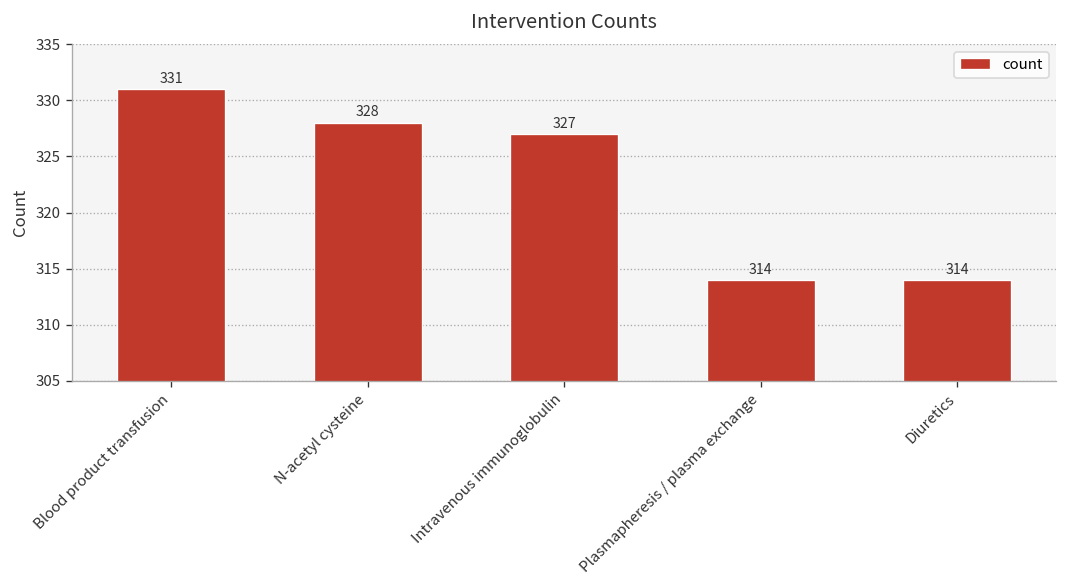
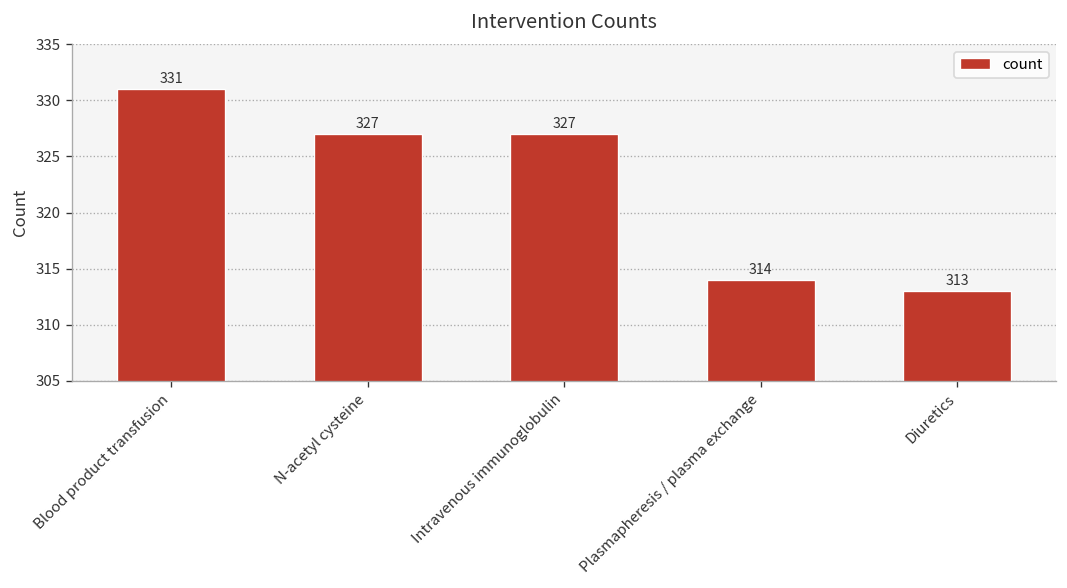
  {
    "Blood product transfusion": 331,
-   "N-acetyl cysteine": 328,
+   "N-acetyl cysteine": 327,
    "Intravenous immunoglobulin": 327,
    "Plasmapheresis / plasma exchange": 314,
-   "Diuretics": 314
+   "Diuretics": 313
  }
